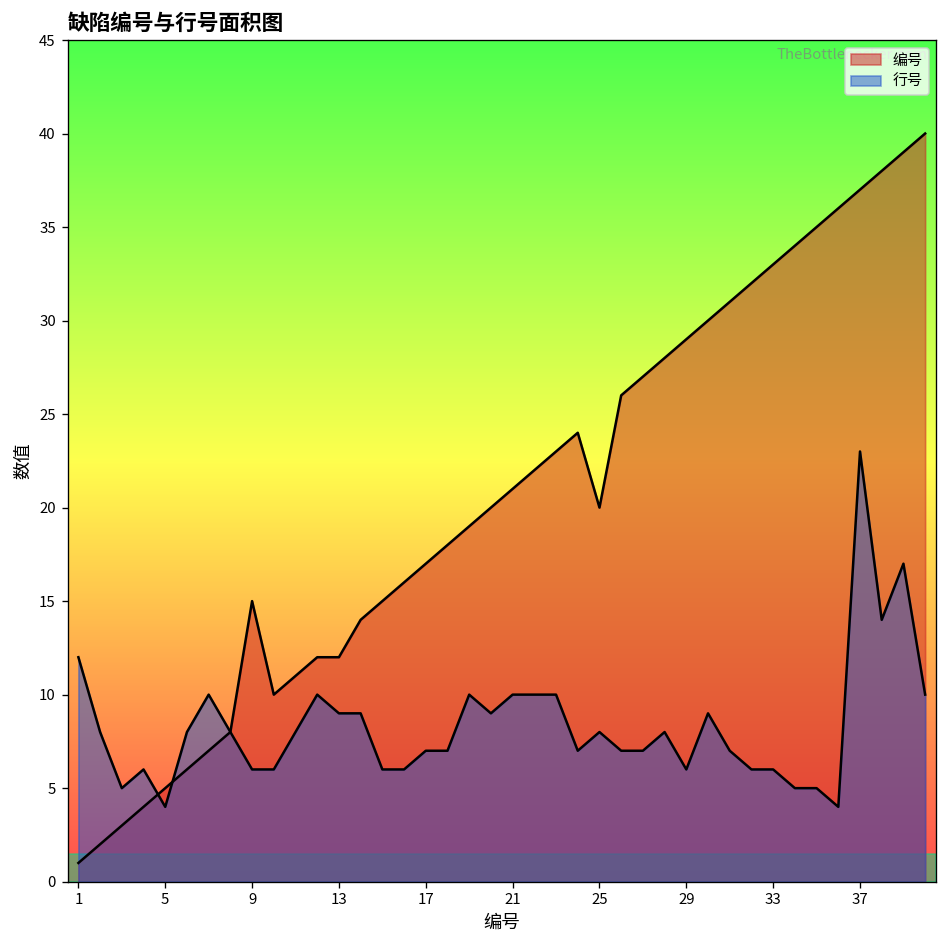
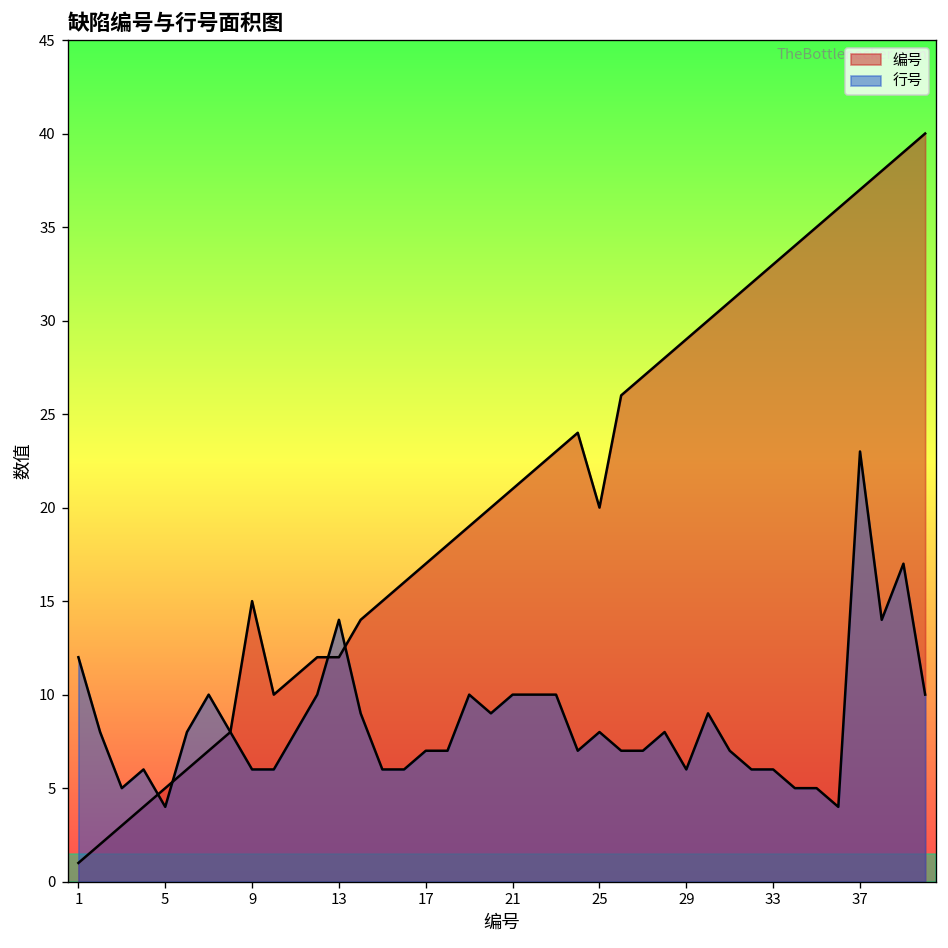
  {
    "编号": {
      "5": 5,
      "9": 15,
      "13": 12,
      "17": 17,
      "21": 21,
      "25": 20,
      "29": 29,
      "33": 33,
      "37": 37
    },
    "行号": {
      "1": 12,
      "5": 4,
      "9": 6,
-     "13": 9,
+     "13": 14,
      "17": 7,
      "21": 10,
      "25": 8,
      "29": 6,
      "33": 6,
      "37": 23
    }
  }
